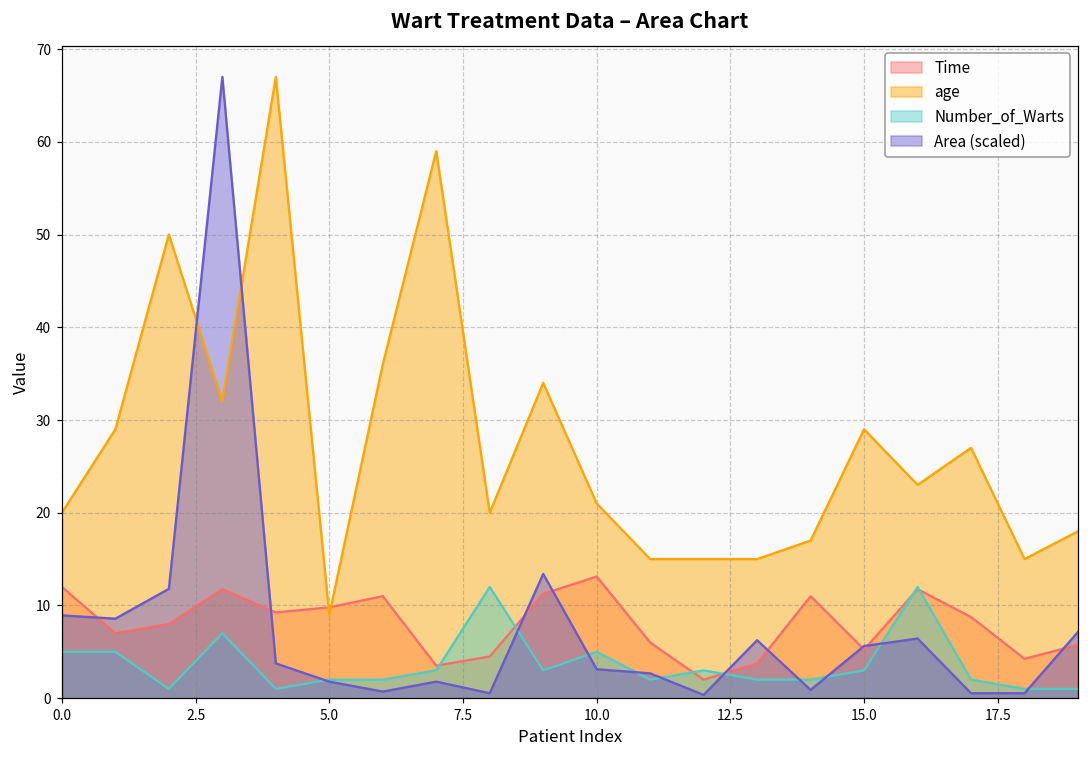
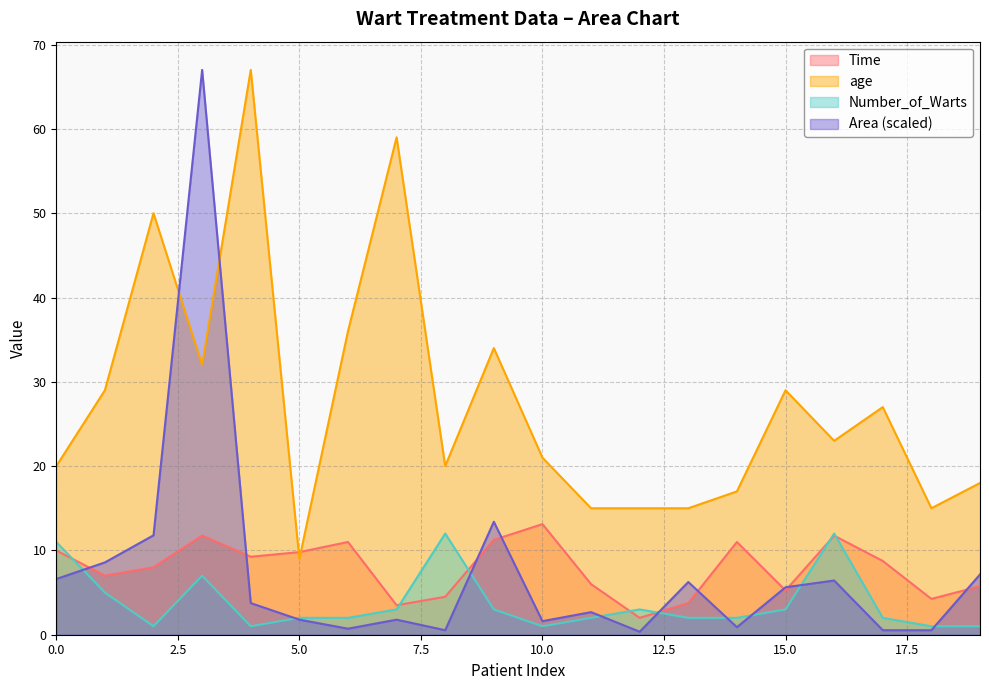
  {
    "Time": {
-     "0.0": 12,
+     "0.0": 10,
      "5.0": 10,
      "10.0": 13,
      "15.0": 5
    },
    "age": {
      "0.0": 20,
      "5.0": 9,
      "10.0": 21,
      "15.0": 29
    },
    "Number_of_Warts": {
-     "0.0": 5,
-     "10.0": 5,
+     "0.0": 11,
+     "10.0": 1,
      "15.0": 3
    },
    "Area (scaled)": {
-     "0.0": 9,
-     "10.0": 3,
+     "0.0": 7,
+     "10.0": 2,
      "15.0": 6
    }
  }
